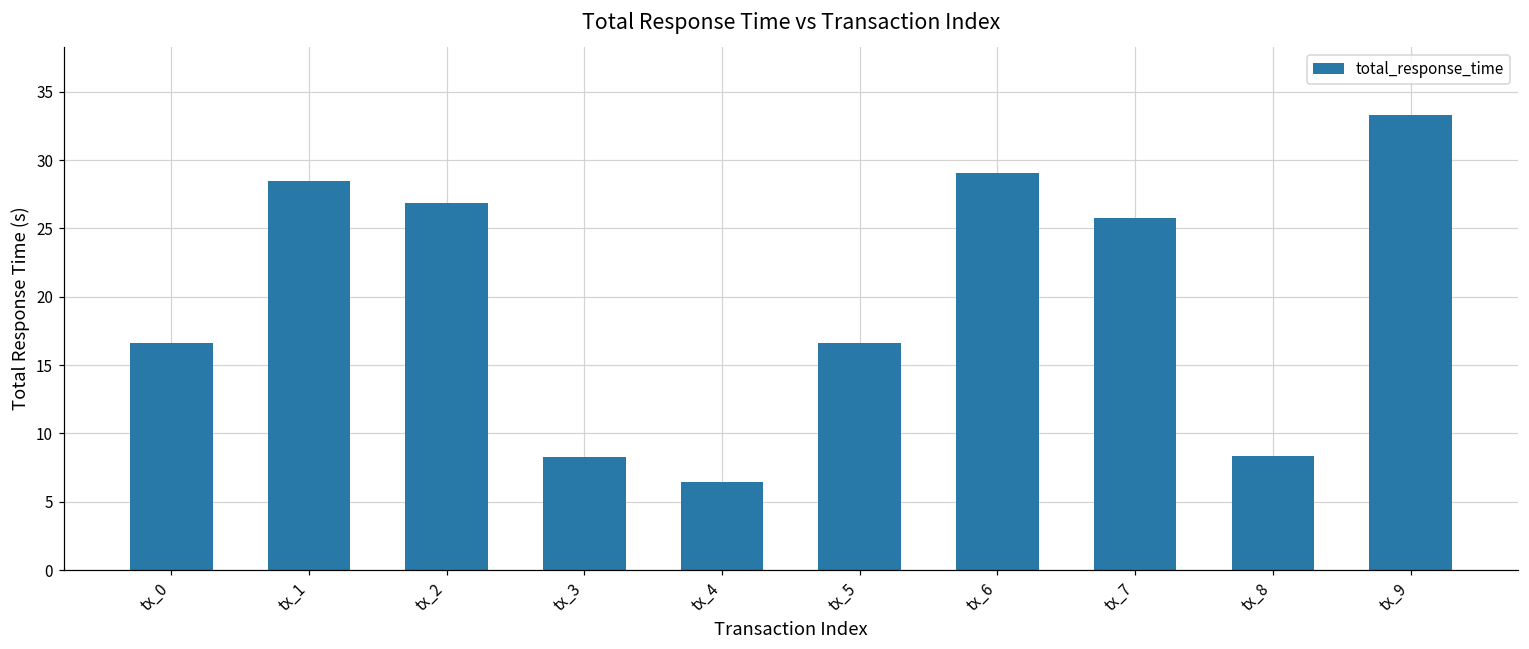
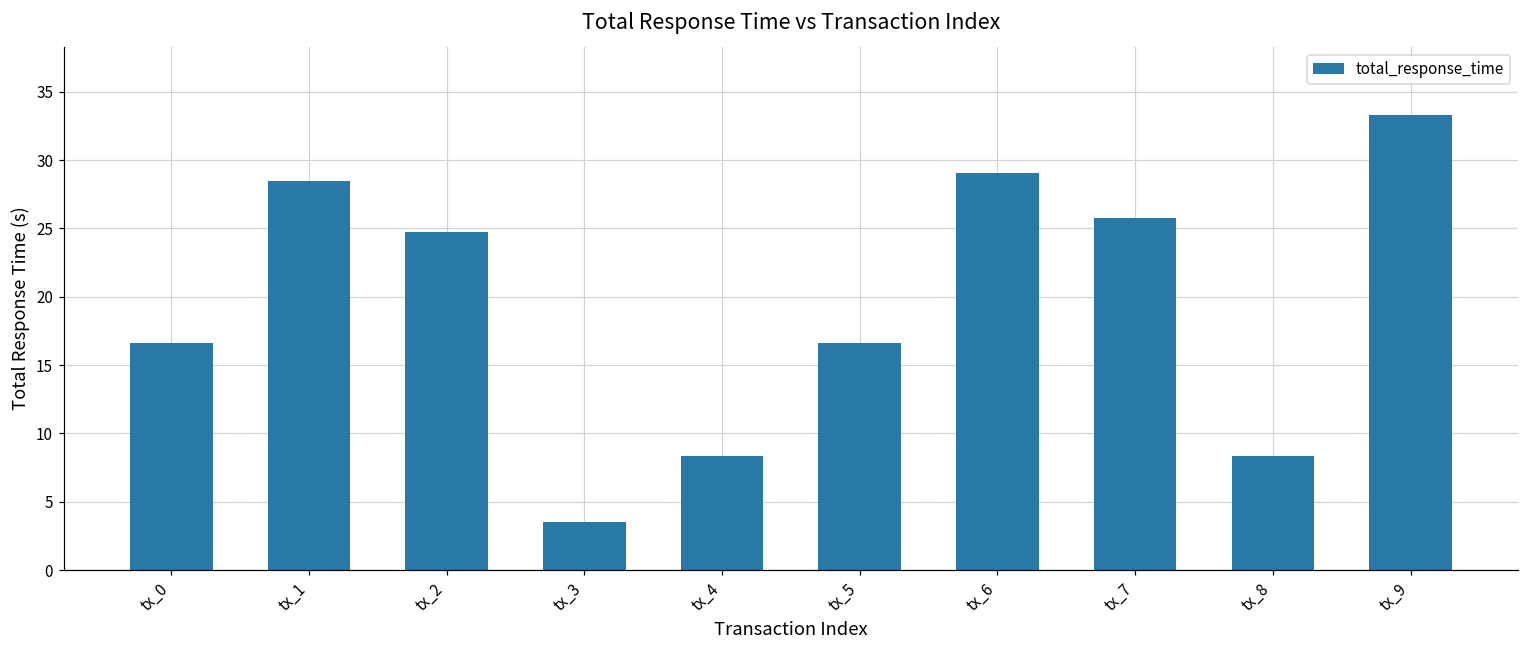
  {
    "tx_0": 16.6,
    "tx_1": 28.4,
-   "tx_2": 26.9,
-   "tx_3": 8.3,
-   "tx_4": 6.5,
+   "tx_2": 24.7,
+   "tx_3": 3.5,
+   "tx_4": 8.3,
    "tx_5": 16.6,
    "tx_6": 29.1,
    "tx_7": 25.8,
    "tx_8": 8.4,
    "tx_9": 33.3
  }
